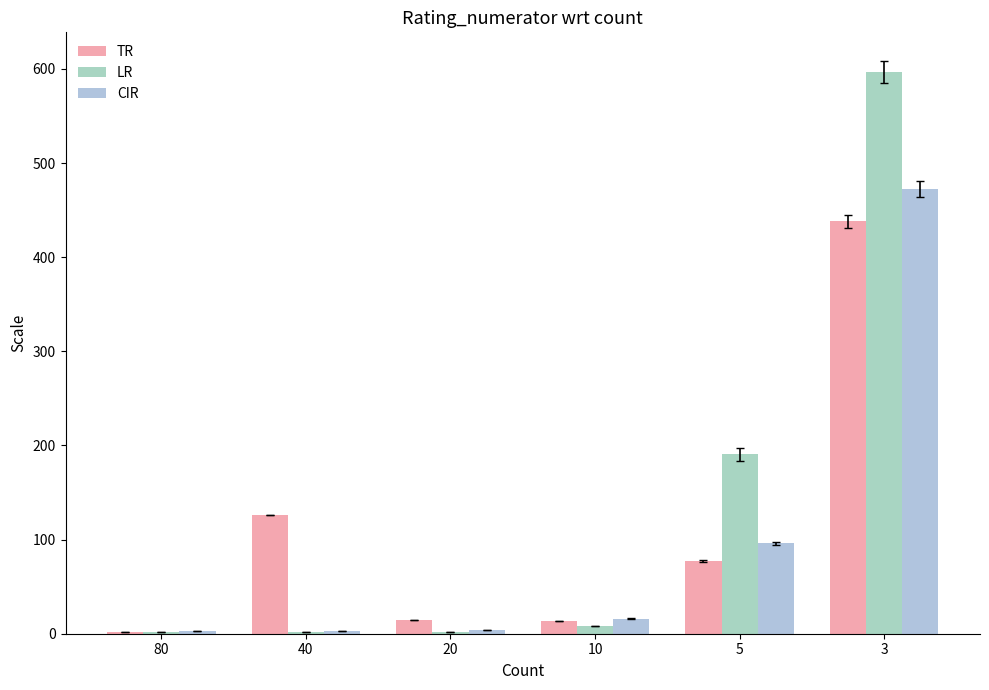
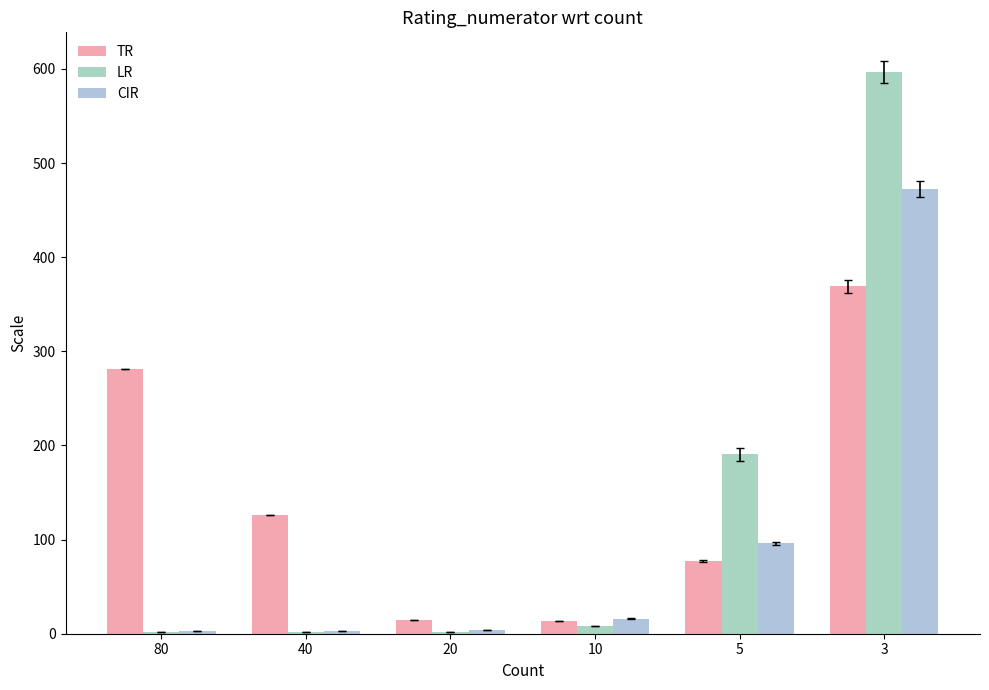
  {
    "TR": {
-     "80": 0,
+     "80": 280,
      "40": 130,
      "20": 10,
      "10": 10,
      "5": 80,
-     "3": 440
+     "3": 370
    }
  }
